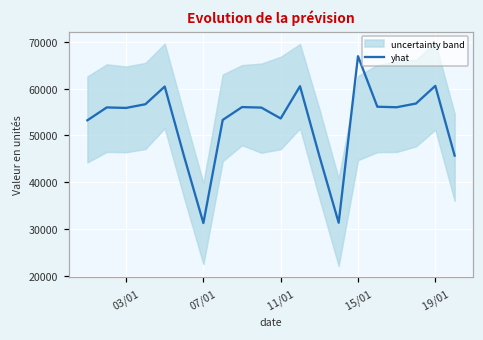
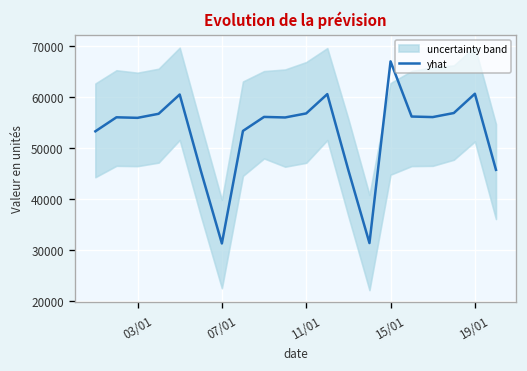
  {
    "yhat": {
      "03/01": 56000,
      "07/01": 31000,
-     "11/01": 54000,
+     "11/01": 57000,
      "15/01": 67000,
      "19/01": 61000
    }
  }
